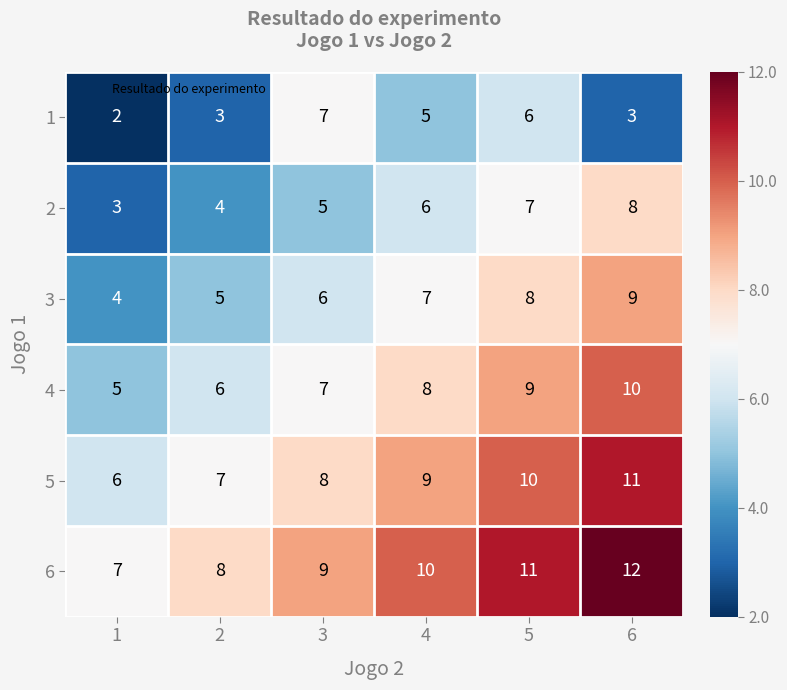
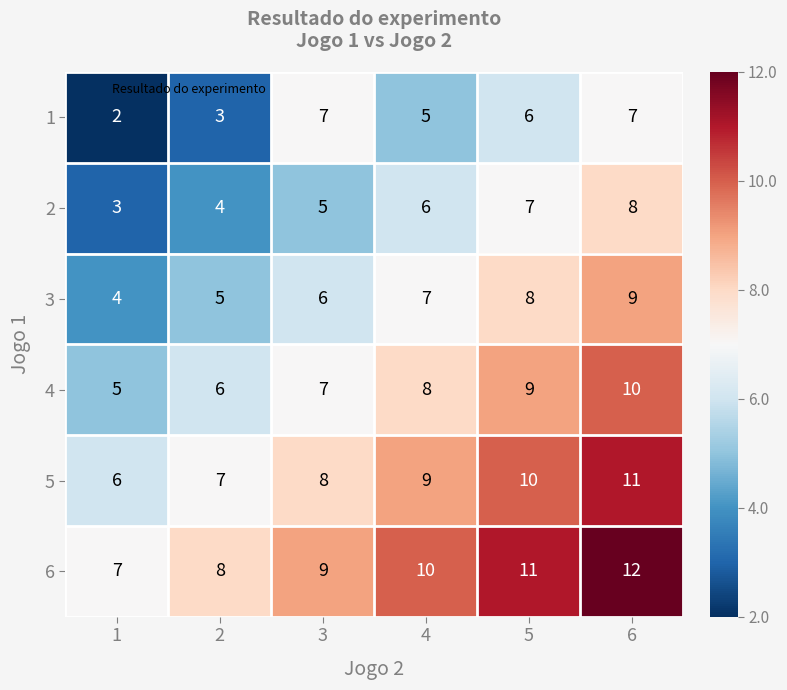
  {
    "1": {
      "1": 2,
      "2": 3,
      "3": 7,
      "4": 5,
      "5": 6,
-     "6": 3
+     "6": 7
    },
    "2": {
      "1": 3,
      "2": 4,
      "3": 5,
      "4": 6,
      "5": 7,
      "6": 8
    },
    "3": {
      "1": 4,
      "2": 5,
      "3": 6,
      "4": 7,
      "5": 8,
      "6": 9
    },
    "4": {
      "1": 5,
      "2": 6,
      "3": 7,
      "4": 8,
      "5": 9,
      "6": 10
    },
    "5": {
      "1": 6,
      "2": 7,
      "3": 8,
      "4": 9,
      "5": 10,
      "6": 11
    },
    "6": {
      "1": 7,
      "2": 8,
      "3": 9,
      "4": 10,
      "5": 11,
      "6": 12
    }
  }
